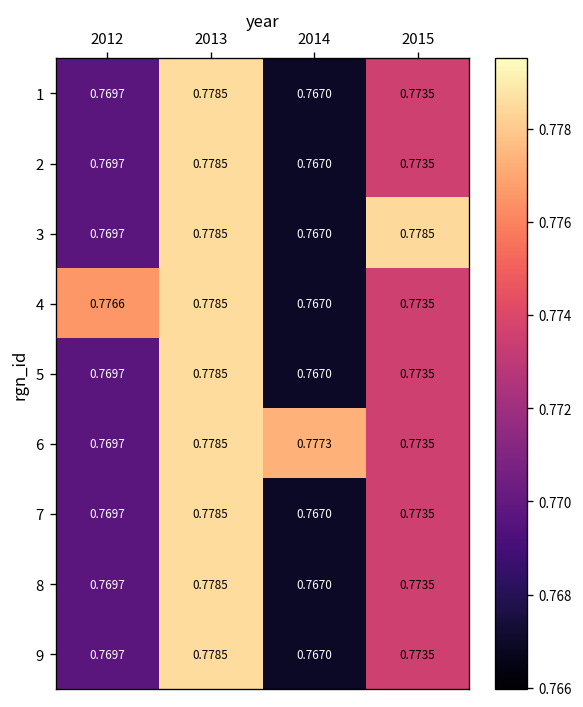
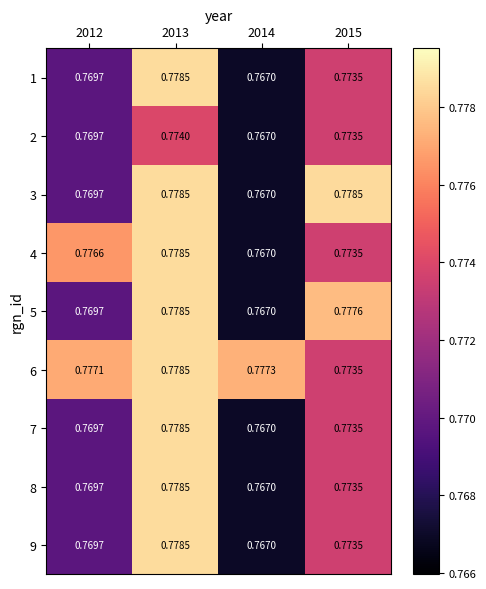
  {
    "1": {
      "2012": 0.7697,
      "2013": 0.7785,
      "2014": 0.7670,
      "2015": 0.7735
    },
    "2": {
      "2012": 0.7697,
-     "2013": 0.7785,
+     "2013": 0.7740,
      "2014": 0.7670,
      "2015": 0.7735
    },
    "3": {
      "2012": 0.7697,
      "2013": 0.7785,
      "2014": 0.7670,
      "2015": 0.7785
    },
    "4": {
      "2012": 0.7766,
      "2013": 0.7785,
      "2014": 0.7670,
      "2015": 0.7735
    },
    "5": {
      "2012": 0.7697,
      "2013": 0.7785,
      "2014": 0.7670,
-     "2015": 0.7735
+     "2015": 0.7776
    },
    "6": {
-     "2012": 0.7697,
+     "2012": 0.7771,
      "2013": 0.7785,
      "2014": 0.7773,
      "2015": 0.7735
    },
    "7": {
      "2012": 0.7697,
      "2013": 0.7785,
      "2014": 0.7670,
      "2015": 0.7735
    },
    "8": {
      "2012": 0.7697,
      "2013": 0.7785,
      "2014": 0.7670,
      "2015": 0.7735
    },
    "9": {
      "2012": 0.7697,
      "2013": 0.7785,
      "2014": 0.7670,
      "2015": 0.7735
    }
  }
